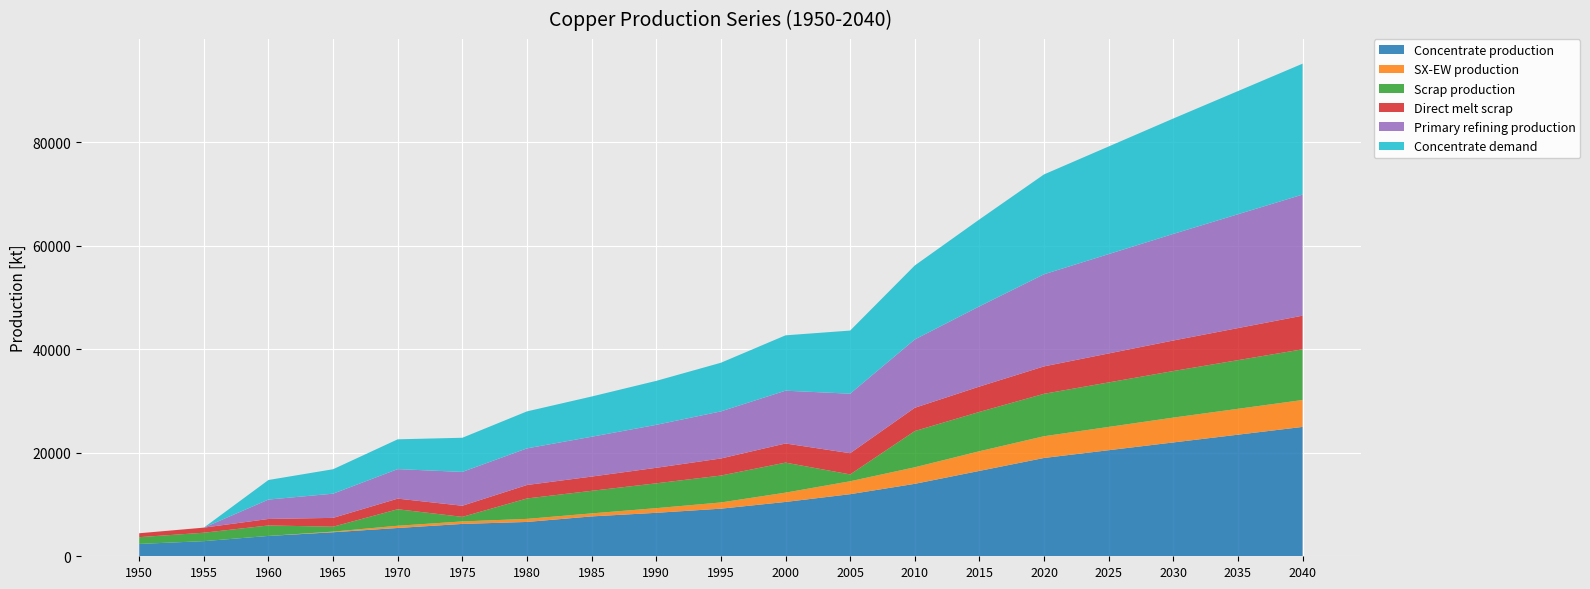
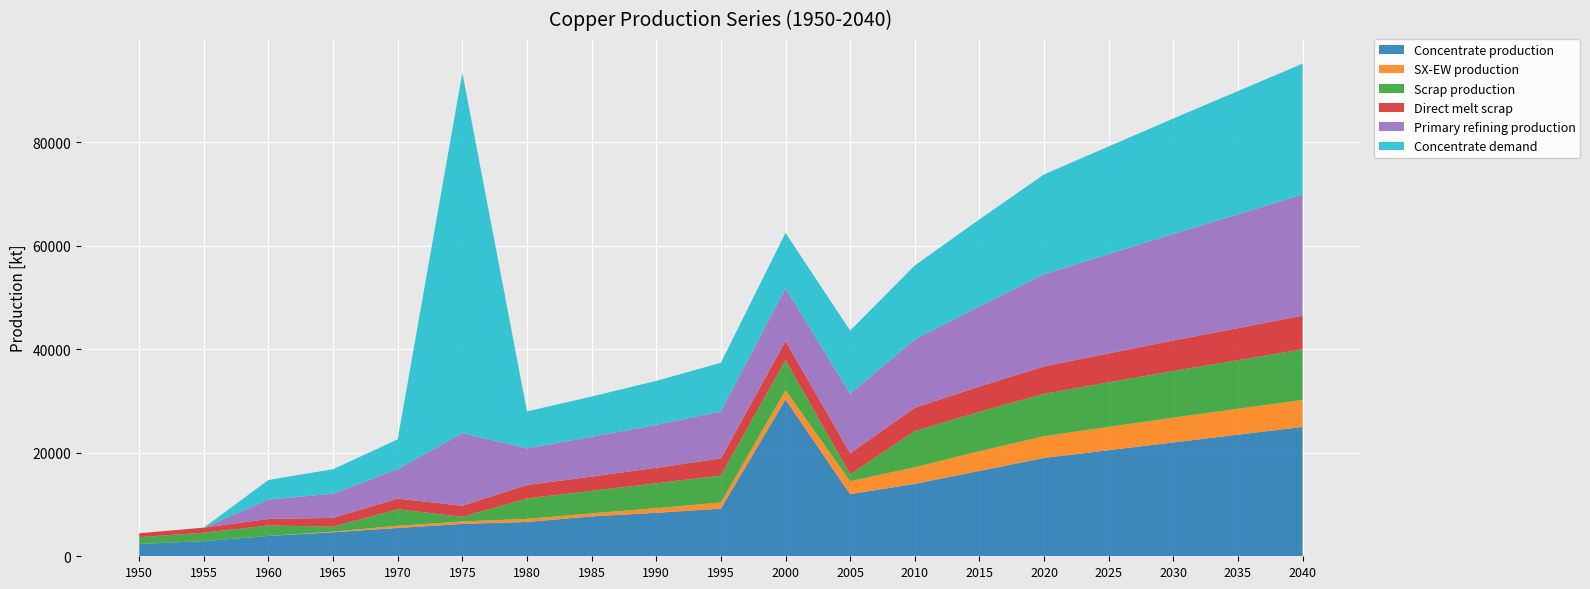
  {
    "Concentrate production": {
      "1980": 7000,
      "1985": 8000,
      "1990": 8000,
      "1995": 9000,
-     "2000": 11000,
+     "2000": 30000,
      "2005": 12000,
      "2010": 14000,
      "2015": 17000,
      "2020": 19000,
      "2025": 21000,
      "2030": 22000,
      "2035": 24000,
      "2040": 25000
    },
    "SX-EW production": {
      "1980": 1000,
      "1985": 1000,
      "1990": 1000,
      "1995": 1000,
      "2000": 2000,
      "2005": 3000,
      "2010": 3000,
      "2015": 4000,
      "2020": 4000,
      "2025": 5000,
      "2030": 5000,
      "2035": 5000,
      "2040": 5000
    },
    "Scrap production": {
      "1950": 1000,
      "1955": 2000,
      "1960": 2000,
      "1965": 1000,
      "1970": 3000,
      "1975": 1000,
      "1980": 4000,
      "1985": 4000,
      "1990": 5000,
      "1995": 5000,
      "2000": 6000,
      "2005": 1000,
      "2010": 7000,
      "2015": 8000,
      "2020": 8000,
      "2025": 9000,
      "2030": 9000,
      "2035": 9000,
      "2040": 10000
    },
    "Direct melt scrap": {
      "1960": 1000,
      "1965": 2000,
      "1970": 2000,
      "1975": 2000,
      "1980": 3000,
      "1985": 3000,
      "1990": 3000,
      "1995": 3000,
      "2000": 4000,
      "2005": 4000,
      "2010": 5000,
      "2015": 5000,
      "2020": 5000,
      "2025": 6000,
      "2030": 6000,
      "2035": 6000,
      "2040": 7000
    },
    "Primary refining production": {
      "1960": 4000,
      "1965": 5000,
      "1970": 6000,
-     "1975": 7000,
+     "1975": 14000,
      "1980": 7000,
      "1985": 8000,
      "1990": 8000,
      "1995": 9000,
      "2000": 10000,
      "2005": 12000,
      "2010": 13000,
      "2015": 16000,
      "2020": 18000,
      "2025": 19000,
      "2030": 21000,
      "2035": 22000,
      "2040": 23000
    },
    "Concentrate demand": {
      "1960": 4000,
      "1965": 5000,
      "1970": 6000,
-     "1975": 7000,
+     "1975": 70000,
      "1980": 7000,
      "1985": 8000,
      "1990": 9000,
      "1995": 9000,
      "2000": 11000,
      "2005": 12000,
      "2010": 14000,
      "2015": 17000,
      "2020": 19000,
      "2025": 21000,
      "2030": 22000,
      "2035": 24000,
      "2040": 25000
    }
  }
